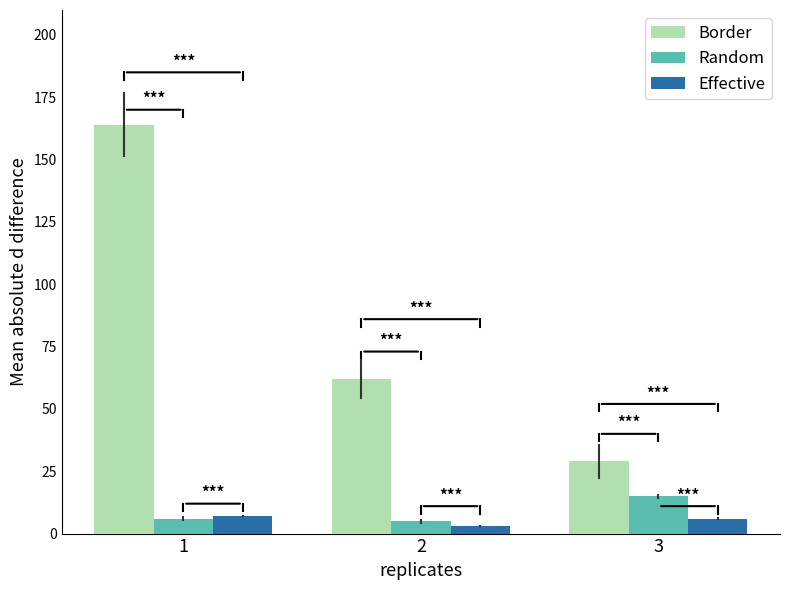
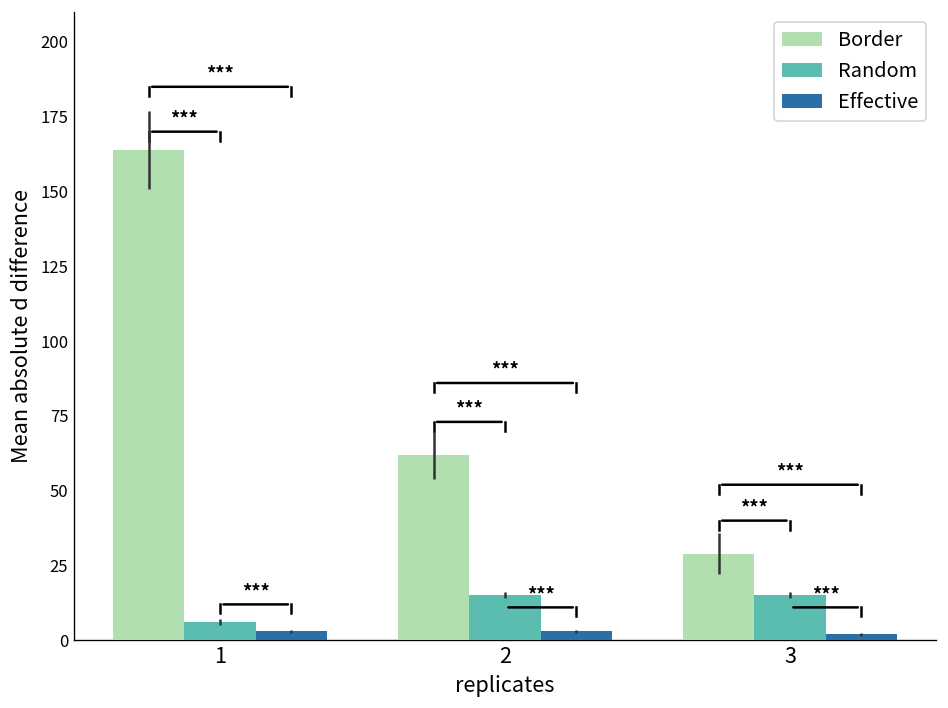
  {
    "Border": {
      "1": 164,
      "2": 62,
      "3": 29
    },
    "Random": {
      "1": 6,
-     "2": 5,
+     "2": 15,
      "3": 15
    },
    "Effective": {
-     "1": 7,
+     "1": 3,
      "2": 3,
-     "3": 6
+     "3": 2
    }
  }
